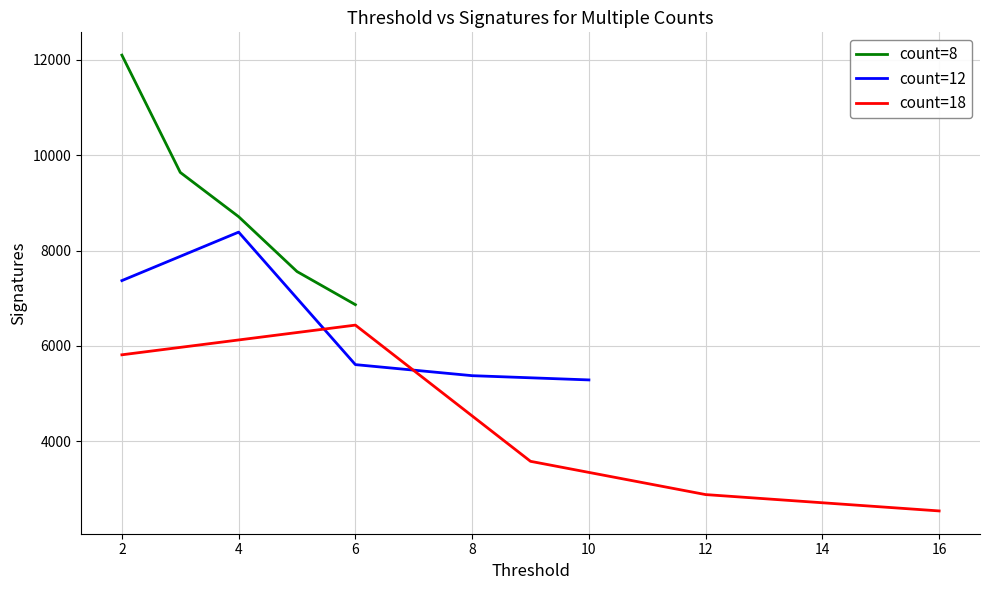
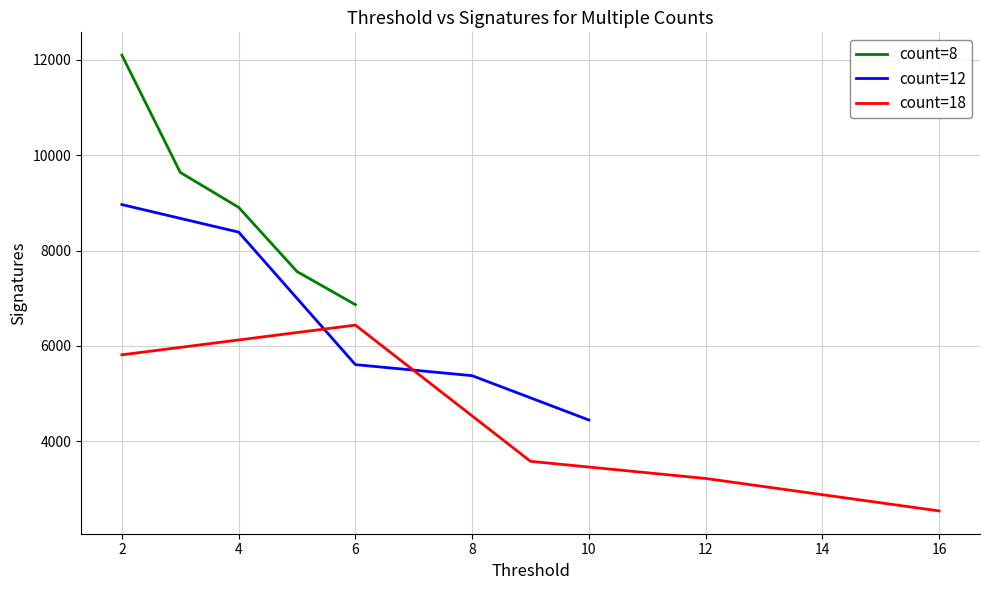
  {
    "count=8": {
      "2": 12100,
-     "4": 8700,
+     "4": 8900,
      "6": 6900
    },
    "count=12": {
-     "2": 7400,
+     "2": 9000,
      "4": 8400,
      "6": 5600,
      "8": 5400,
-     "10": 5300
+     "10": 4400
    },
    "count=18": {
      "2": 5800,
      "6": 6400,
-     "12": 2900,
+     "12": 3200,
      "16": 2500
    }
  }
